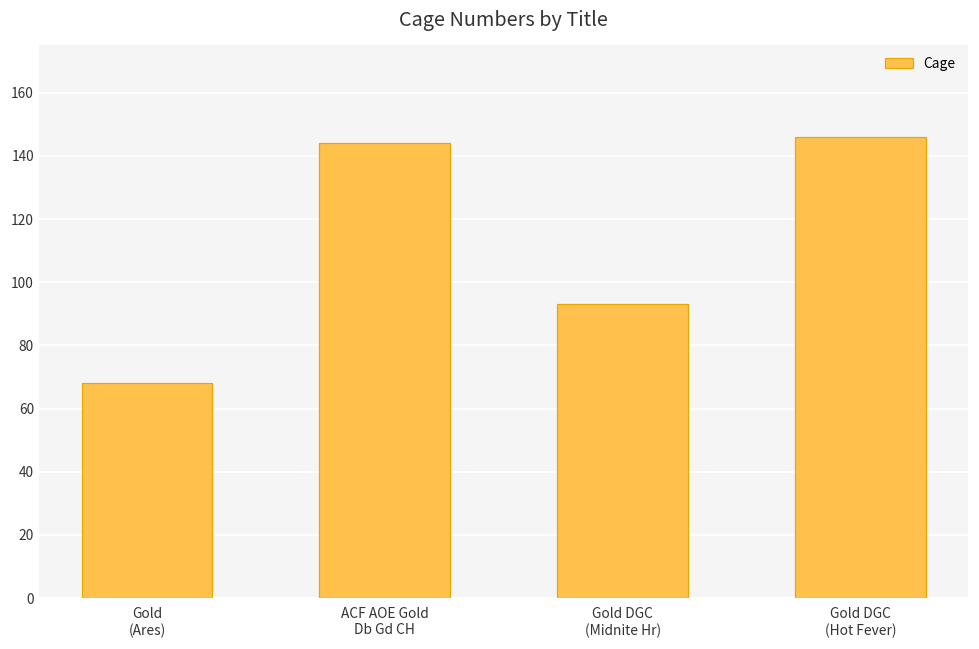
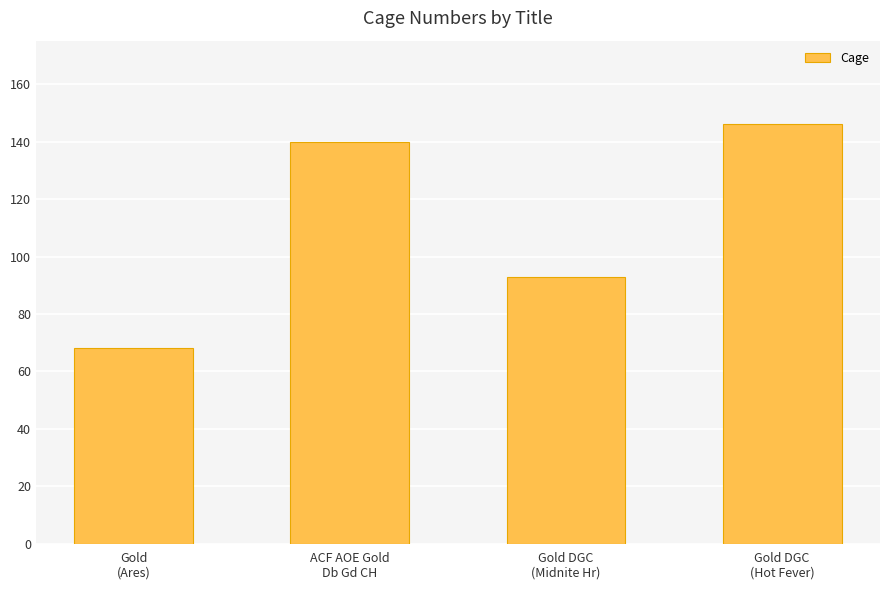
  {
    "Gold (Ares)": 68,
-   "ACF AOE Gold Db Gd CH": 144,
+   "ACF AOE Gold Db Gd CH": 140,
    "Gold DGC (Midnite Hr)": 93,
    "Gold DGC (Hot Fever)": 146
  }
